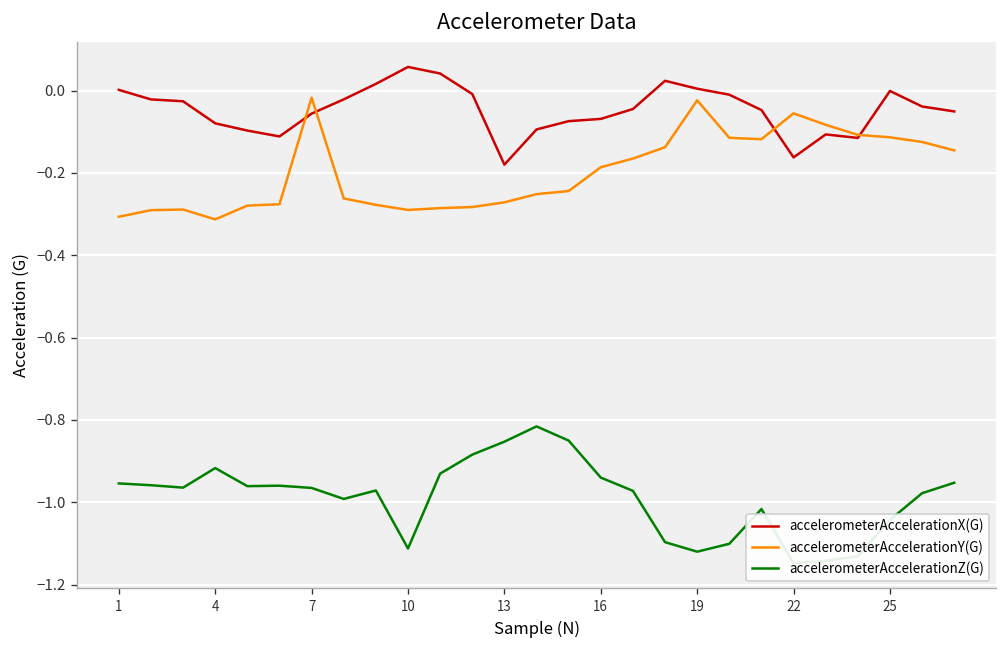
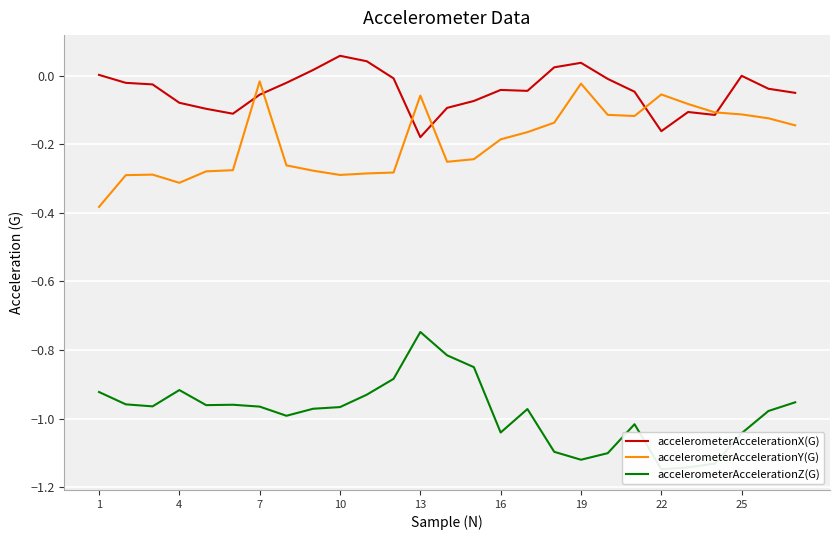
  {
    "accelerometerAccelerationX(G)": {
      "1": 0.00,
      "4": -0.08,
      "7": -0.06,
      "10": 0.06,
      "13": -0.18,
-     "16": -0.07,
-     "19": 0.00,
+     "16": -0.04,
+     "19": 0.04,
      "22": -0.16,
      "25": 0.00
    },
    "accelerometerAccelerationY(G)": {
-     "1": -0.31,
+     "1": -0.38,
      "4": -0.31,
      "7": -0.02,
      "10": -0.29,
-     "13": -0.27,
+     "13": -0.06,
      "16": -0.19,
      "19": -0.02,
      "22": -0.06,
      "25": -0.11
    },
    "accelerometerAccelerationZ(G)": {
-     "1": -0.95,
+     "1": -0.92,
      "4": -0.92,
      "7": -0.97,
-     "10": -1.11,
-     "13": -0.85,
-     "16": -0.94,
+     "10": -0.97,
+     "13": -0.75,
+     "16": -1.04,
      "19": -1.12
    }
  }
